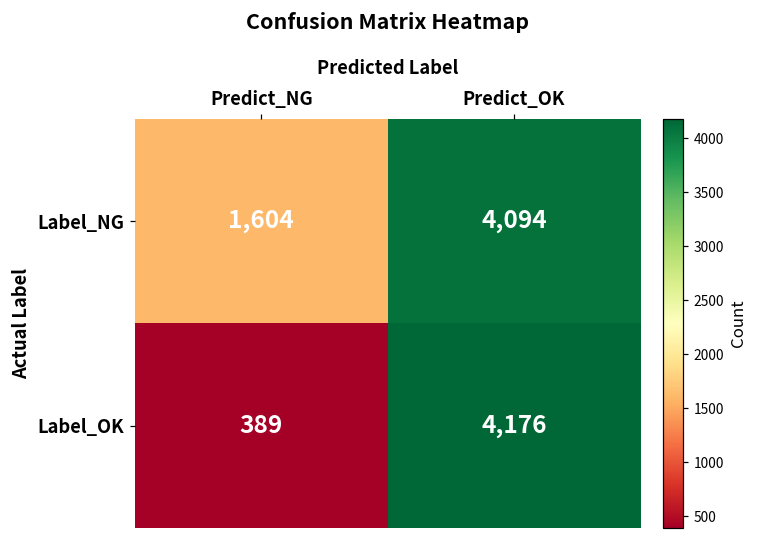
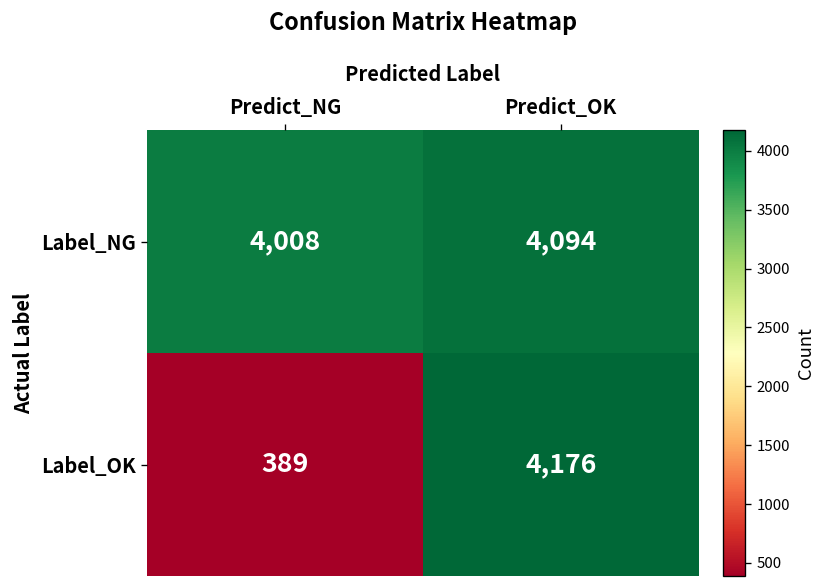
  {
    "Label_NG": {
-     "Predict_NG": "1,604",
+     "Predict_NG": "4,008",
      "Predict_OK": "4,094"
    },
    "Label_OK": {
      "Predict_NG": "389",
      "Predict_OK": "4,176"
    }
  }
